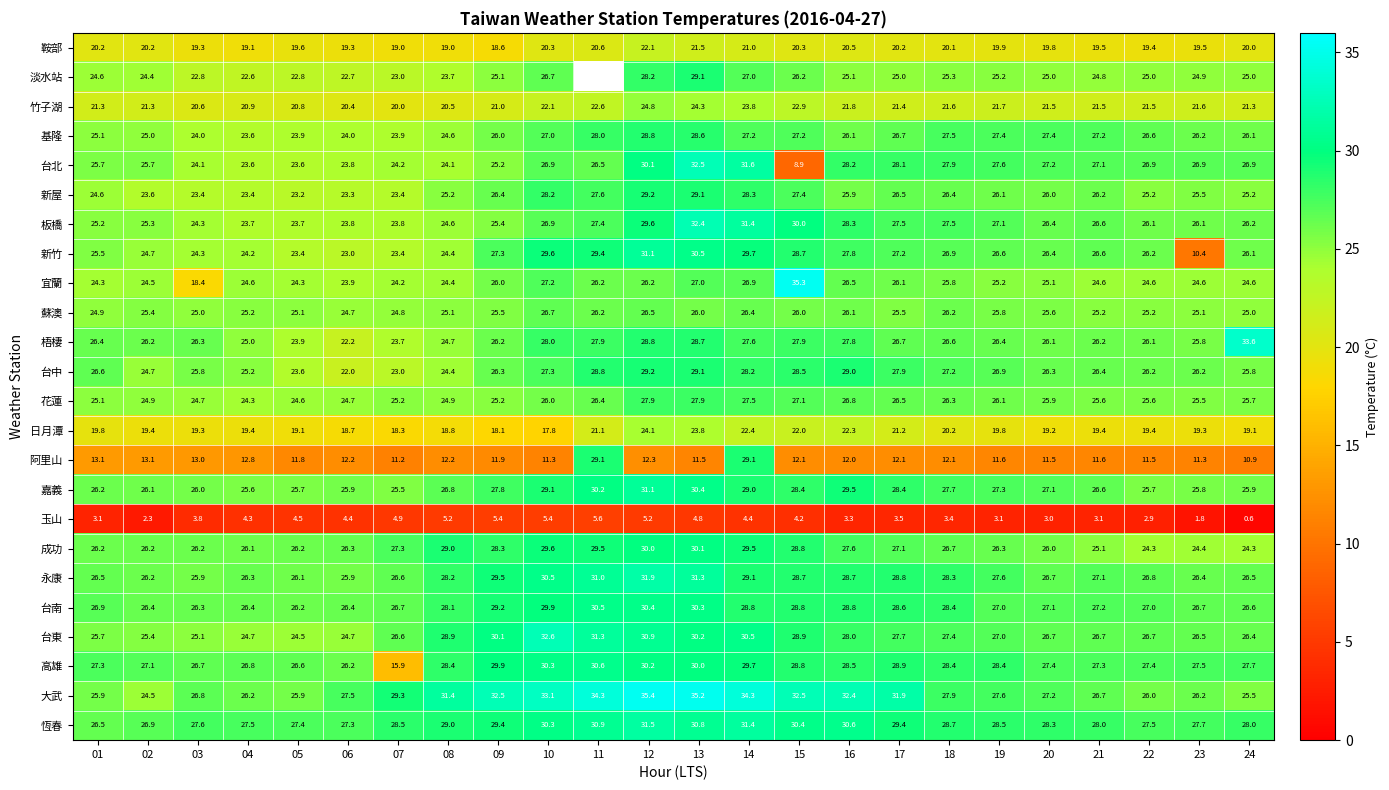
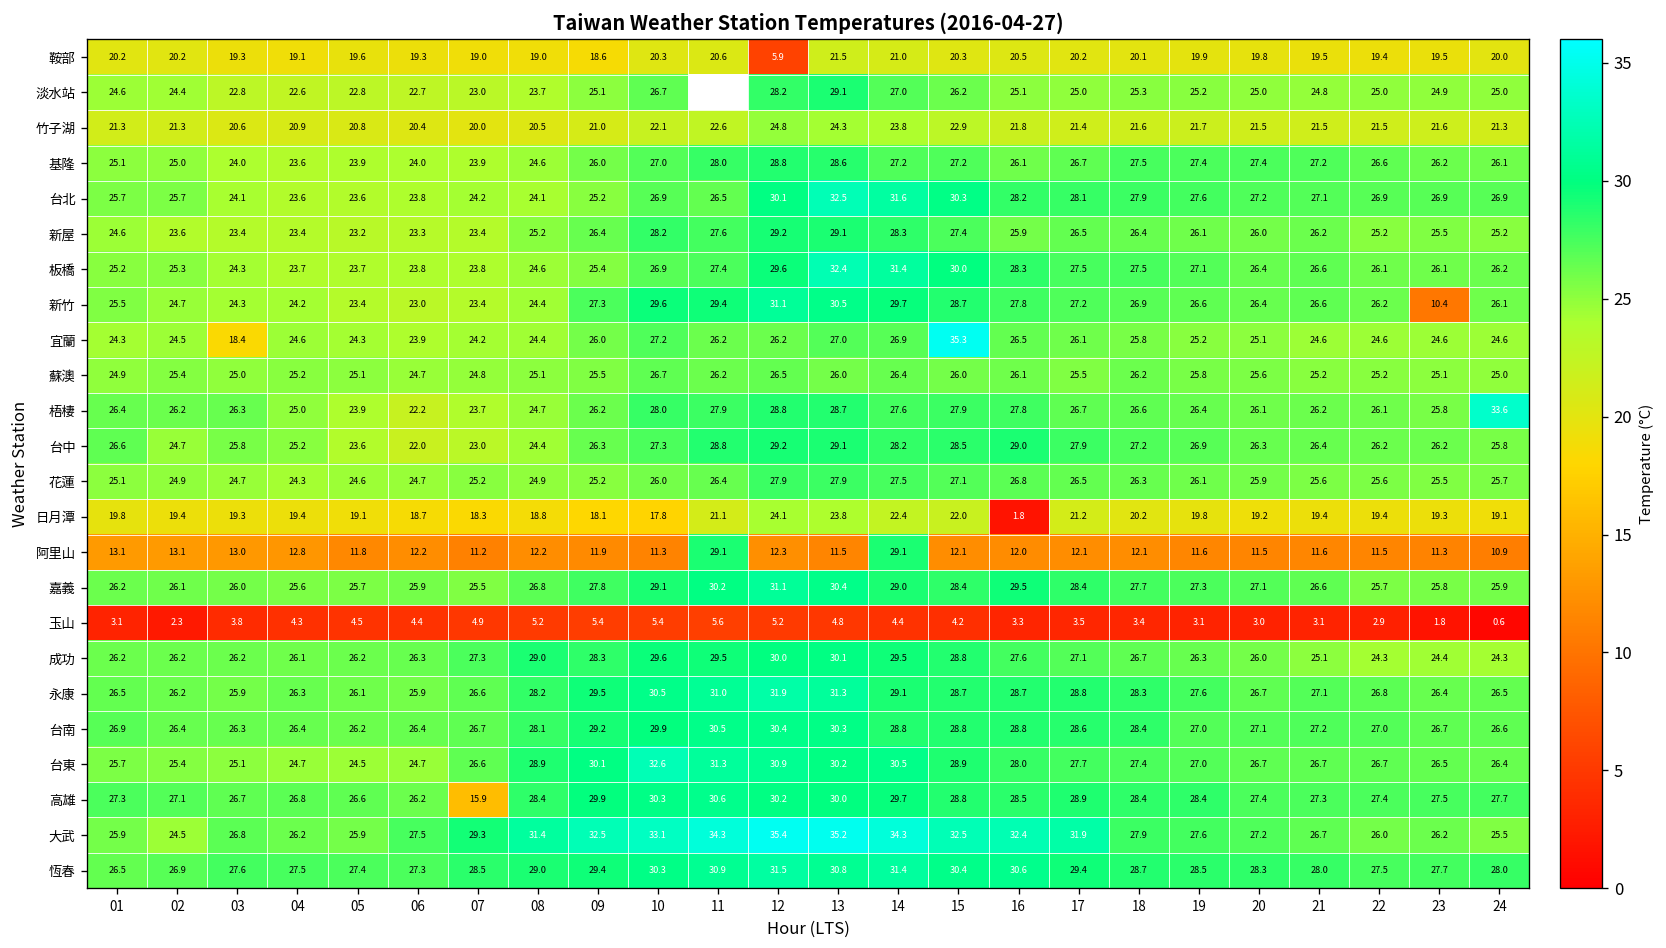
  {
    "鞍部": {
      "01": 20.2,
      "02": 20.2,
      "03": 19.3,
      "04": 19.1,
      "05": 19.6,
      "06": 19.3,
      "07": 19.0,
      "08": 19.0,
      "09": 18.6,
      "10": 20.3,
      "11": 20.6,
-     "12": 22.1,
+     "12": 5.9,
      "13": 21.5,
      "14": 21.0,
      "15": 20.3,
      "16": 20.5,
      "17": 20.2,
      "18": 20.1,
      "19": 19.9,
      "20": 19.8,
      "21": 19.5,
      "22": 19.4,
      "23": 19.5,
      "24": 20.0
    },
    "台北": {
      "01": 25.7,
      "02": 25.7,
      "03": 24.1,
      "04": 23.6,
      "05": 23.6,
      "06": 23.8,
      "07": 24.2,
      "08": 24.1,
      "09": 25.2,
      "10": 26.9,
      "11": 26.5,
      "12": 30.1,
      "13": 32.5,
      "14": 31.6,
-     "15": 8.9,
+     "15": 30.3,
      "16": 28.2,
      "17": 28.1,
      "18": 27.9,
      "19": 27.6,
      "20": 27.2,
      "21": 27.1,
      "22": 26.9,
      "23": 26.9,
      "24": 26.9
    },
    "日月潭": {
      "01": 19.8,
      "02": 19.4,
      "03": 19.3,
      "04": 19.4,
      "05": 19.1,
      "06": 18.7,
      "07": 18.3,
      "08": 18.8,
      "09": 18.1,
      "10": 17.8,
      "11": 21.1,
      "12": 24.1,
      "13": 23.8,
      "14": 22.4,
      "15": 22.0,
-     "16": 22.3,
+     "16": 1.8,
      "17": 21.2,
      "18": 20.2,
      "19": 19.8,
      "20": 19.2,
      "21": 19.4,
      "22": 19.4,
      "23": 19.3,
      "24": 19.1
    }
  }
